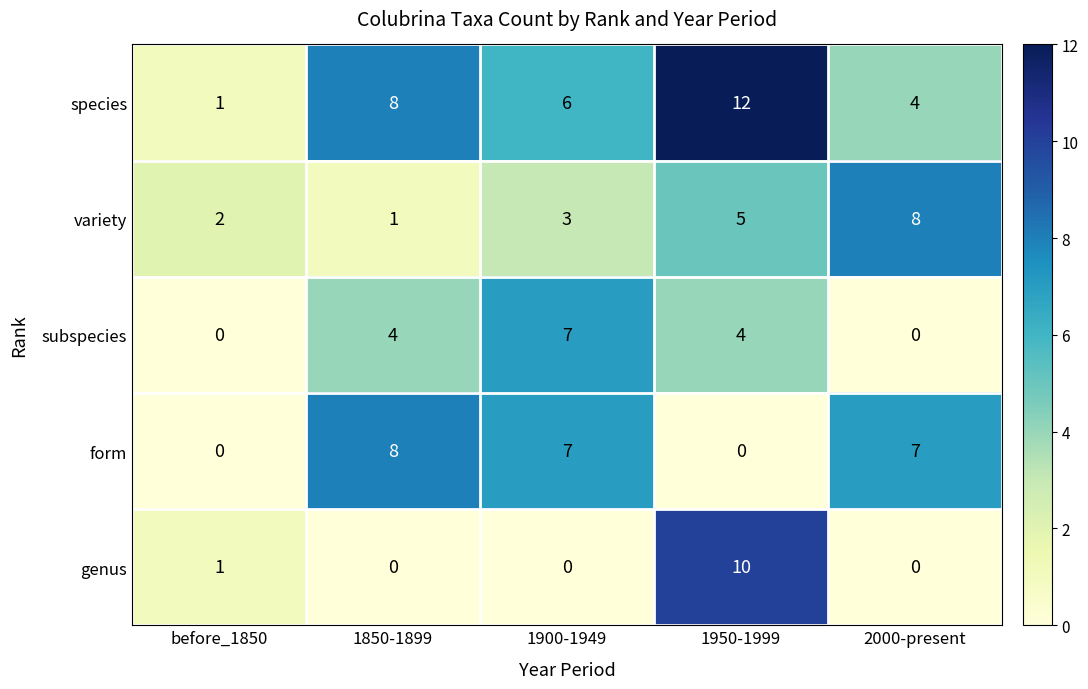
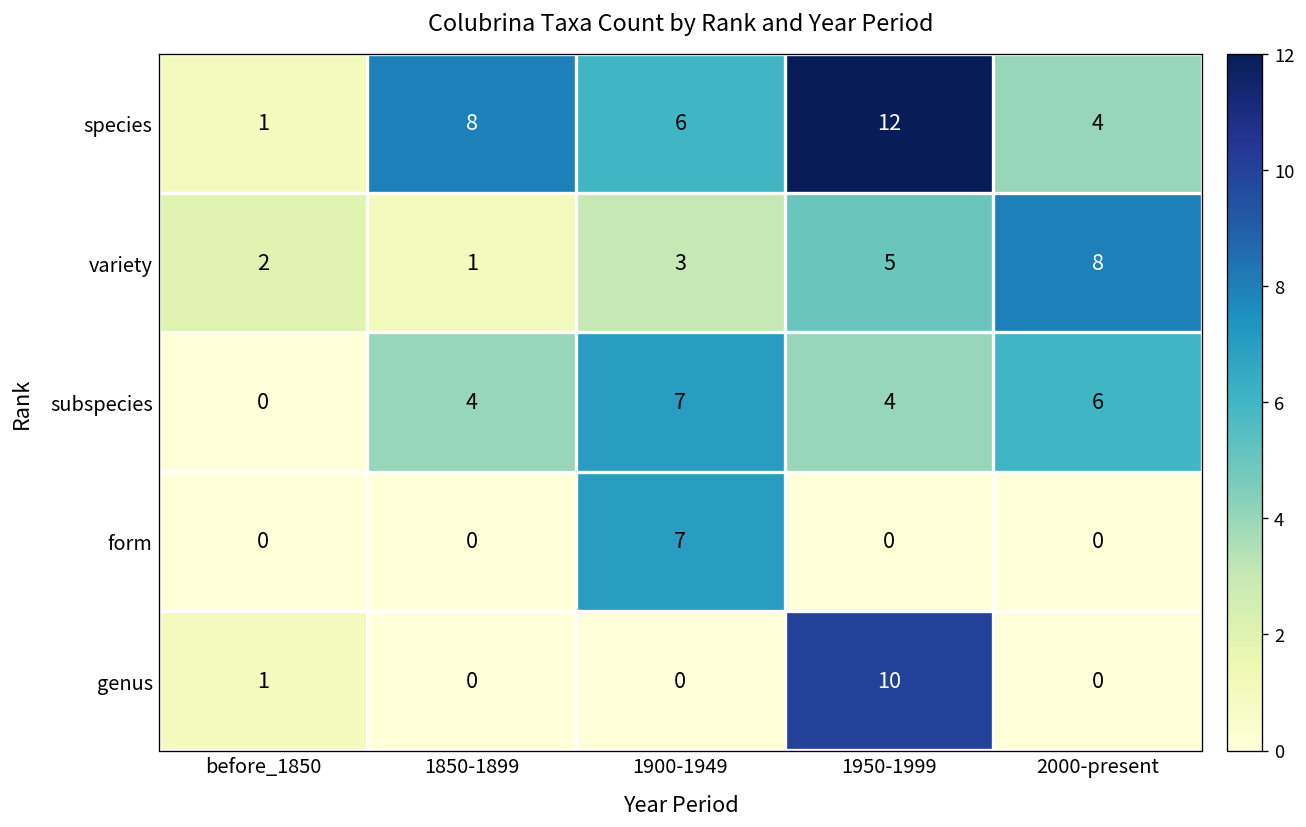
  {
    "species": {
      "before_1850": 1,
      "1850-1899": 8,
      "1900-1949": 6,
      "1950-1999": 12,
      "2000-present": 4
    },
    "variety": {
      "before_1850": 2,
      "1850-1899": 1,
      "1900-1949": 3,
      "1950-1999": 5,
      "2000-present": 8
    },
    "subspecies": {
      "before_1850": 0,
      "1850-1899": 4,
      "1900-1949": 7,
      "1950-1999": 4,
-     "2000-present": 0
+     "2000-present": 6
    },
    "form": {
      "before_1850": 0,
-     "1850-1899": 8,
+     "1850-1899": 0,
      "1900-1949": 7,
      "1950-1999": 0,
-     "2000-present": 7
+     "2000-present": 0
    },
    "genus": {
      "before_1850": 1,
      "1850-1899": 0,
      "1900-1949": 0,
      "1950-1999": 10,
      "2000-present": 0
    }
  }
